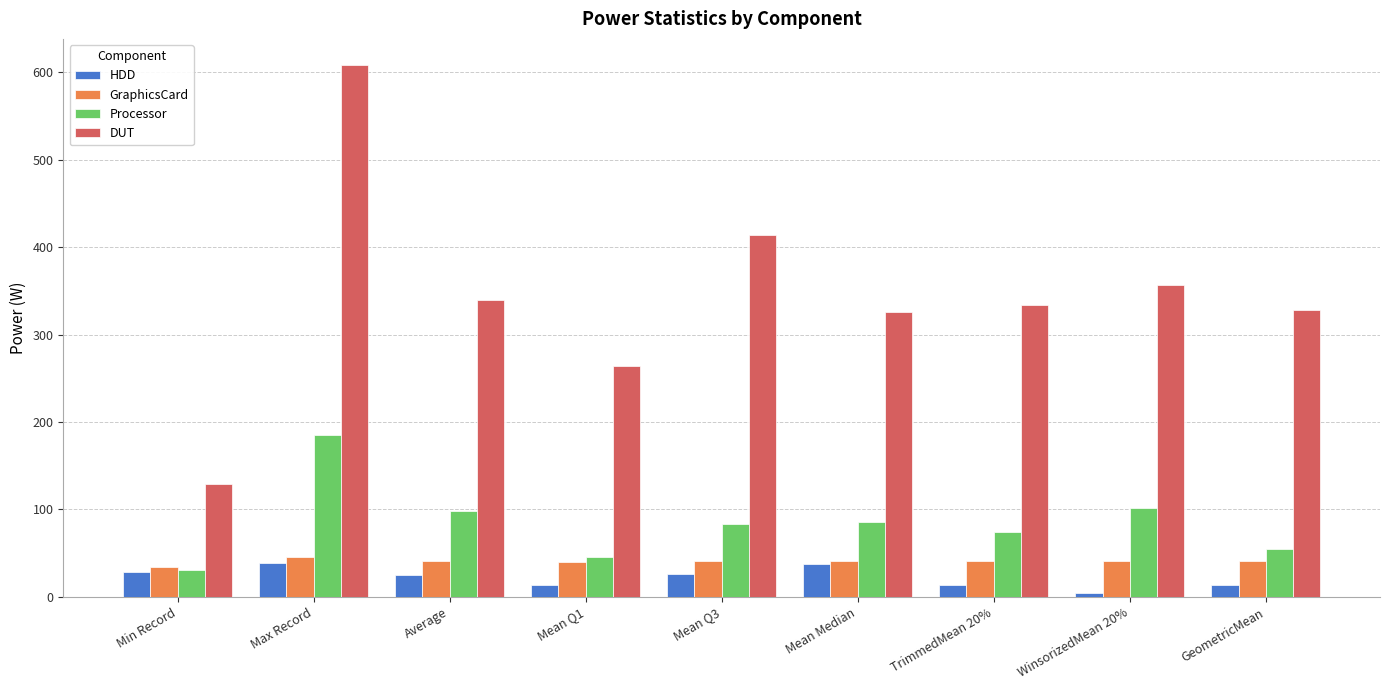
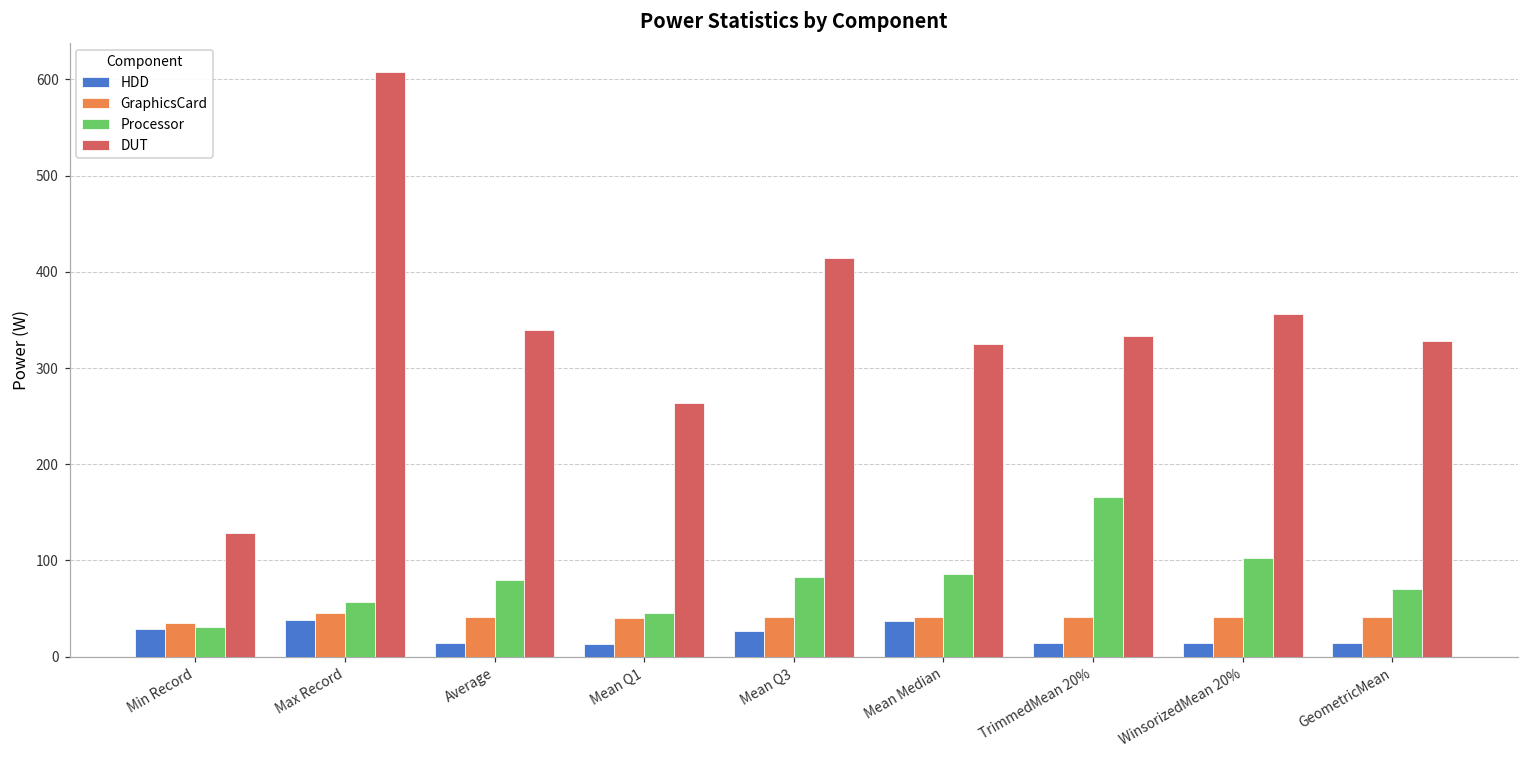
  {
    "HDD": {
      "Min Record": 30,
      "Max Record": 40,
-     "Average": 20,
+     "Average": 10,
      "Mean Q1": 10,
      "Mean Q3": 30,
      "Mean Median": 40,
      "TrimmedMean 20%": 10,
-     "WinsorizedMean 20%": 0,
+     "WinsorizedMean 20%": 10,
      "GeometricMean": 10
    },
    "Processor": {
      "Min Record": 30,
-     "Max Record": 190,
-     "Average": 100,
+     "Max Record": 60,
+     "Average": 80,
      "Mean Q1": 50,
      "Mean Q3": 80,
      "Mean Median": 90,
-     "TrimmedMean 20%": 70,
+     "TrimmedMean 20%": 170,
      "WinsorizedMean 20%": 100,
-     "GeometricMean": 50
+     "GeometricMean": 70
    }
  }
